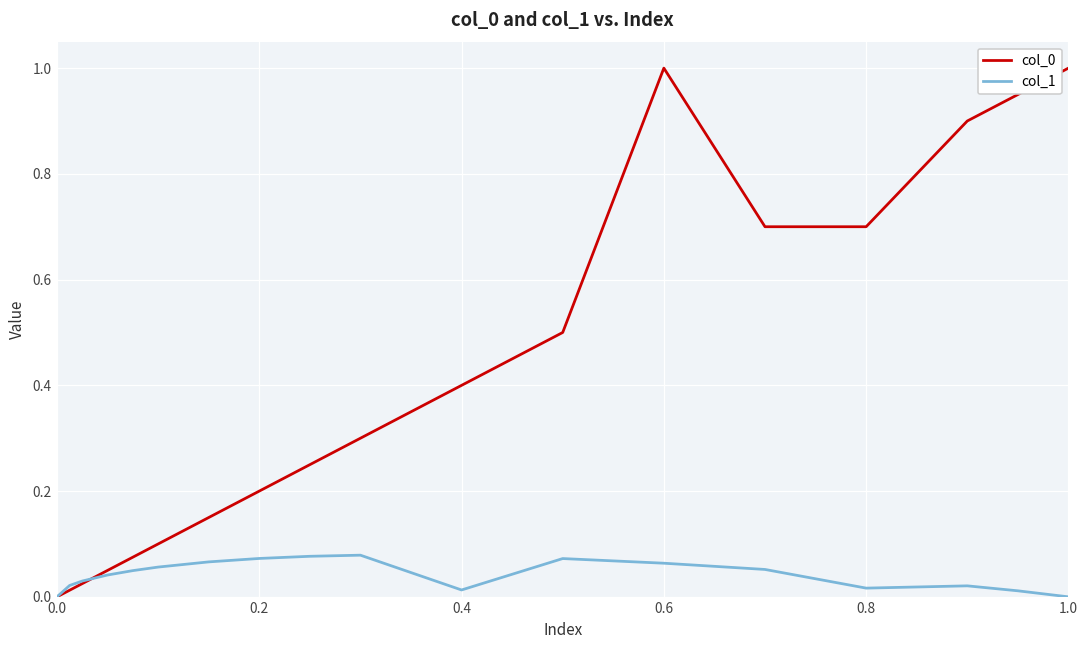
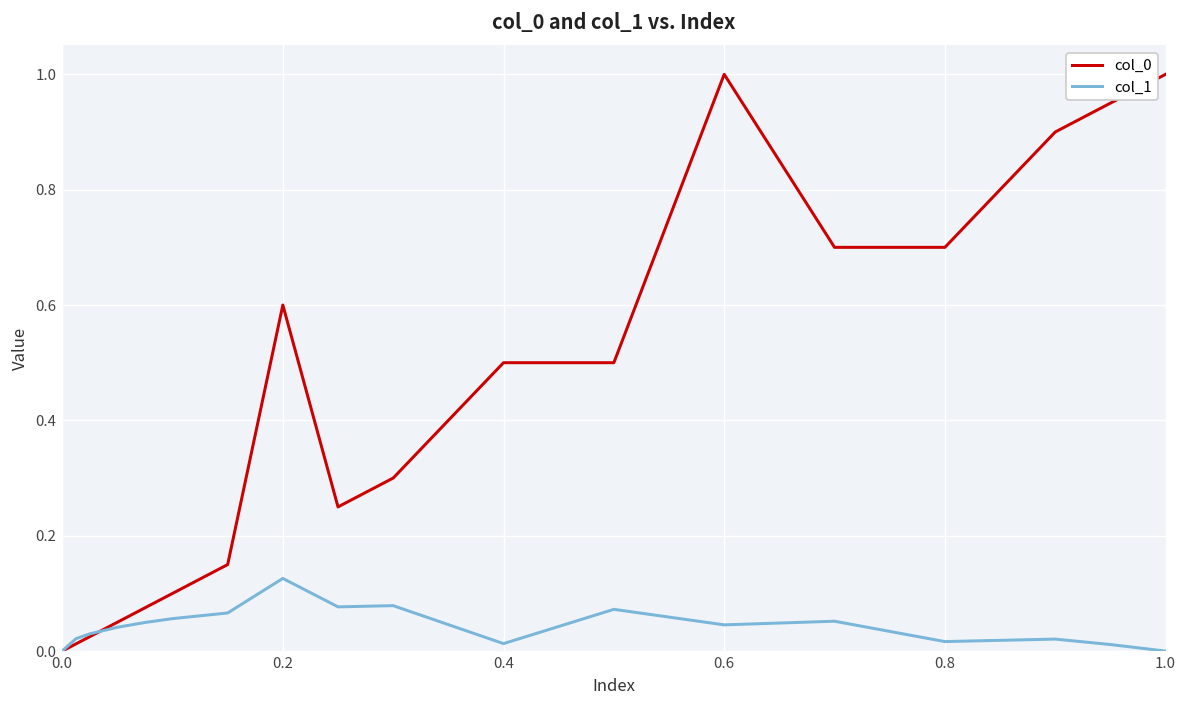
  {
    "col_0": {
-     "0.2": 0.2,
-     "0.4": 0.4,
+     "0.2": 0.6,
+     "0.4": 0.5,
      "0.6": 1.0,
      "0.8": 0.7,
      "1.0": 1.0
    },
    "col_1": {
-     "0.2": 0.07,
+     "0.2": 0.13,
      "0.4": 0.01,
-     "0.6": 0.06,
+     "0.6": 0.05,
      "0.8": 0.02,
      "1.0": 0.00
    }
  }
